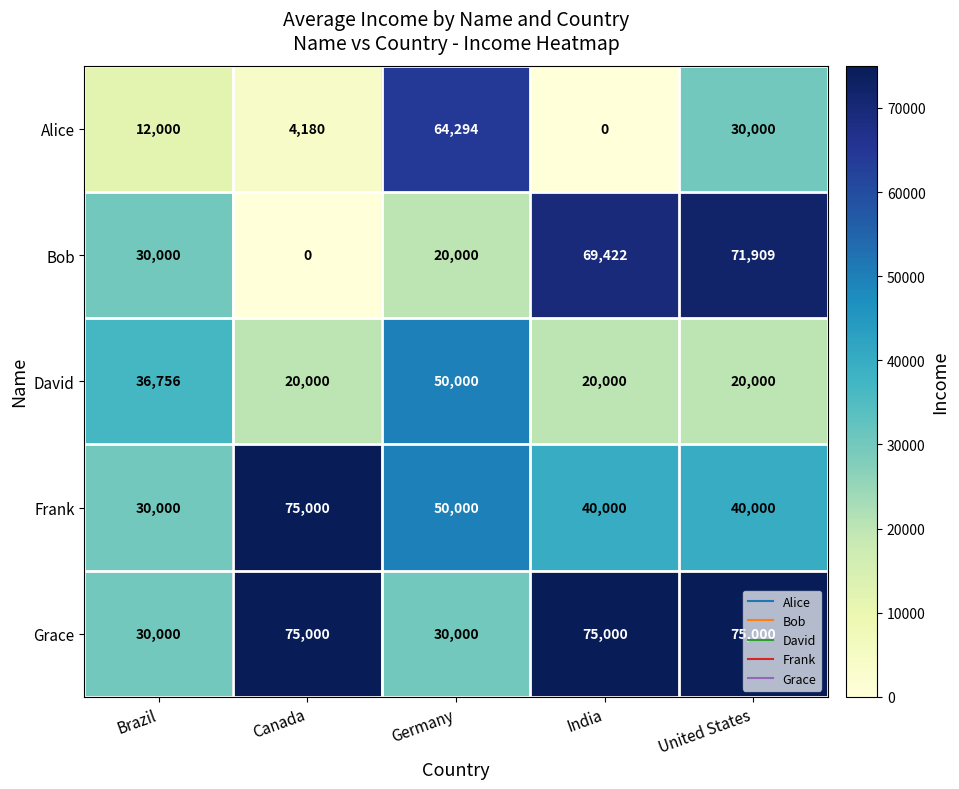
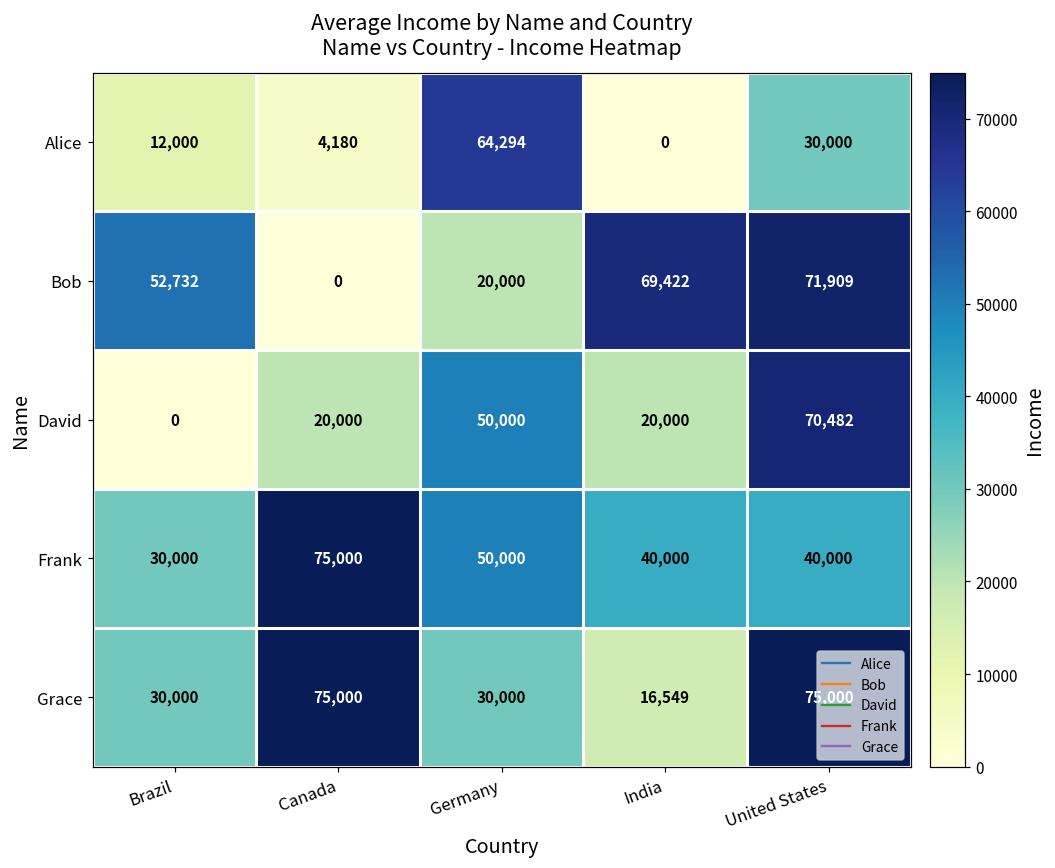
  {
    "Alice": {
      "Brazil": "12,000",
      "Canada": "4,180",
      "Germany": "64,294",
      "India": "0",
      "United States": "30,000"
    },
    "Bob": {
-     "Brazil": "30,000",
+     "Brazil": "52,732",
      "Canada": "0",
      "Germany": "20,000",
      "India": "69,422",
      "United States": "71,909"
    },
    "David": {
-     "Brazil": "36,756",
+     "Brazil": "0",
      "Canada": "20,000",
      "Germany": "50,000",
      "India": "20,000",
-     "United States": "20,000"
+     "United States": "70,482"
    },
    "Frank": {
      "Brazil": "30,000",
      "Canada": "75,000",
      "Germany": "50,000",
      "India": "40,000",
      "United States": "40,000"
    },
    "Grace": {
      "Brazil": "30,000",
      "Canada": "75,000",
      "Germany": "30,000",
-     "India": "75,000"
+     "India": "16,549"
    }
  }
